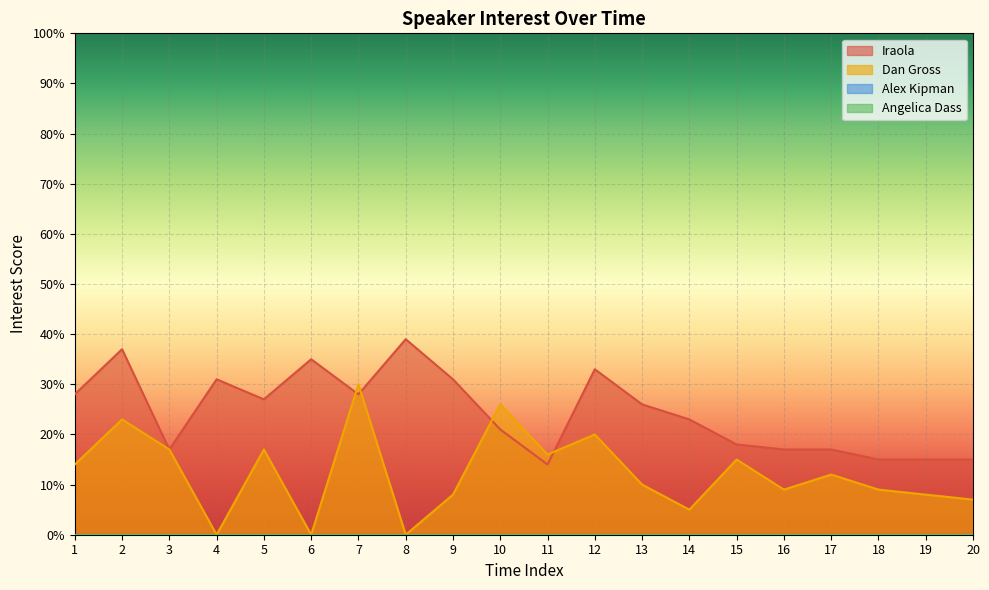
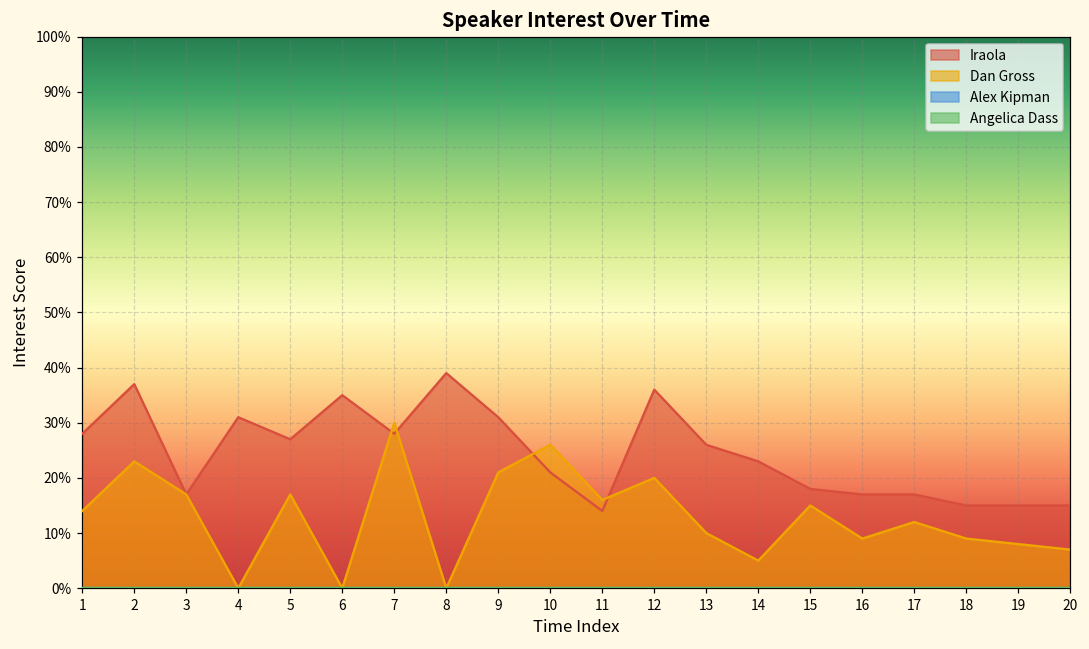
  {
    "Iraola": {
      "1": "28%",
      "2": "37%",
      "4": "31%",
      "5": "27%",
      "6": "35%",
      "7": "28%",
      "8": "39%",
      "9": "31%",
      "10": "21%",
      "11": "14%",
-     "12": "33%",
+     "12": "36%",
      "13": "26%",
      "14": "23%",
      "15": "18%",
      "16": "17%",
      "17": "17%",
      "18": "15%",
      "19": "15%",
      "20": "15%"
    },
    "Dan Gross": {
      "1": "14%",
      "2": "23%",
      "5": "17%",
      "7": "30%",
-     "9": "8%",
+     "9": "21%",
      "10": "26%",
      "11": "16%",
      "12": "20%",
      "13": "10%",
      "14": "5%",
      "15": "15%",
      "16": "9%",
      "17": "12%",
      "18": "9%",
      "19": "8%",
      "20": "7%"
    },
    "Angelica Dass": {
      "1": "0%",
      "2": "0%",
      "3": "0%",
      "5": "0%",
      "7": "0%",
      "9": "0%",
      "10": "0%",
      "11": "0%",
      "12": "0%",
      "13": "0%",
      "14": "0%",
      "15": "0%",
      "16": "0%",
      "17": "0%",
      "18": "0%",
      "19": "0%",
      "20": "0%"
    }
  }
